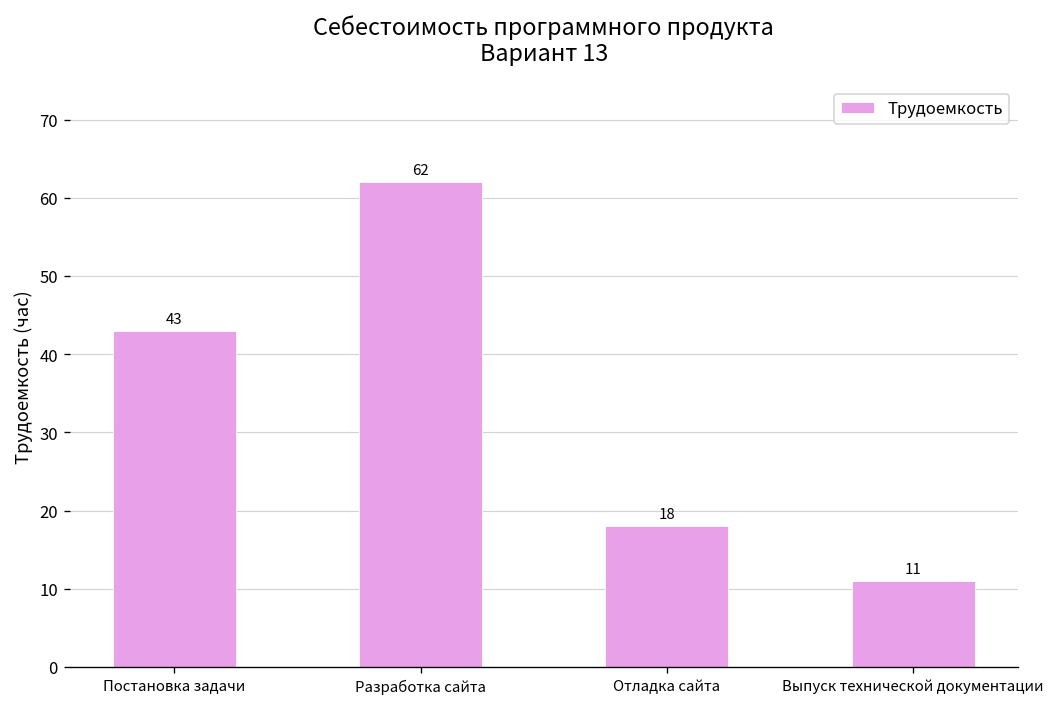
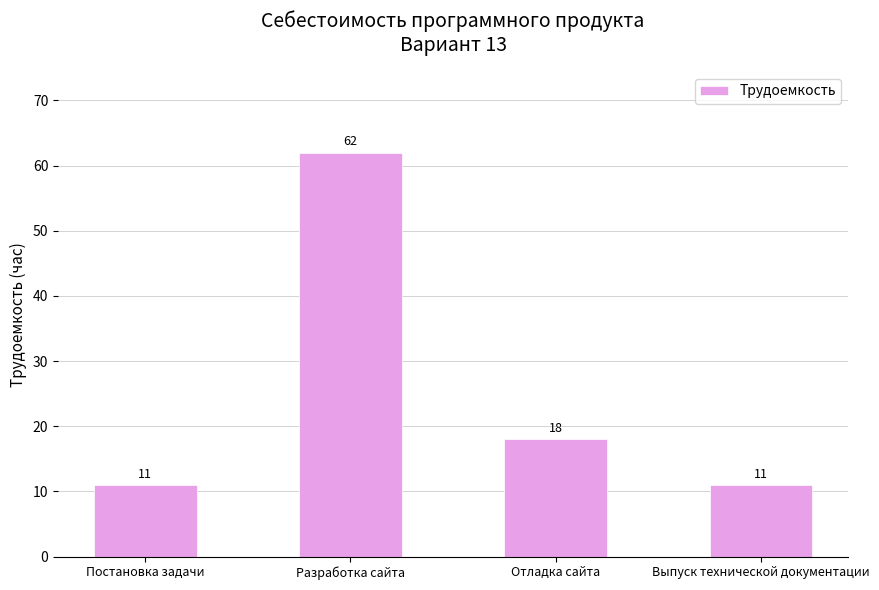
  {
-   "Постановка задачи": 43,
+   "Постановка задачи": 11,
    "Разработка сайта": 62,
    "Отладка сайта": 18,
    "Выпуск технической документации": 11
  }
